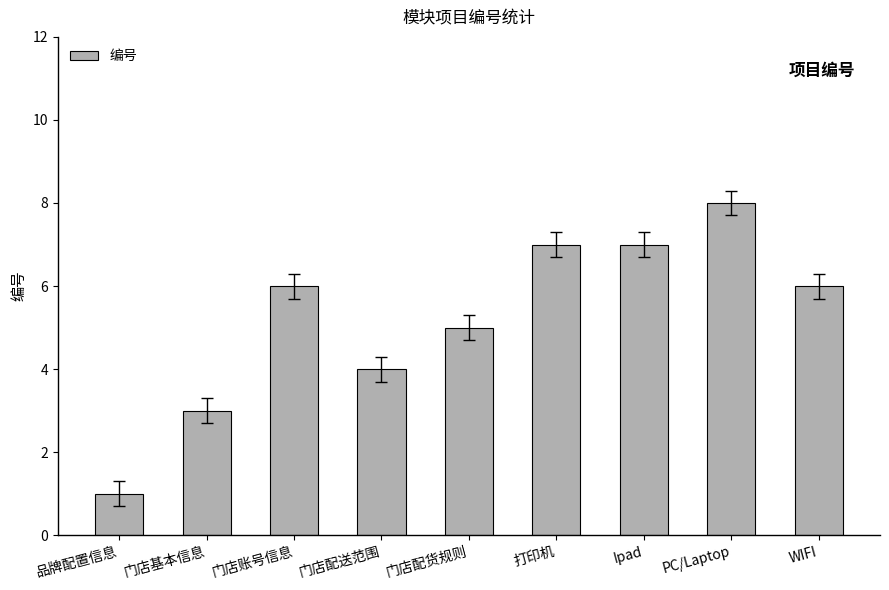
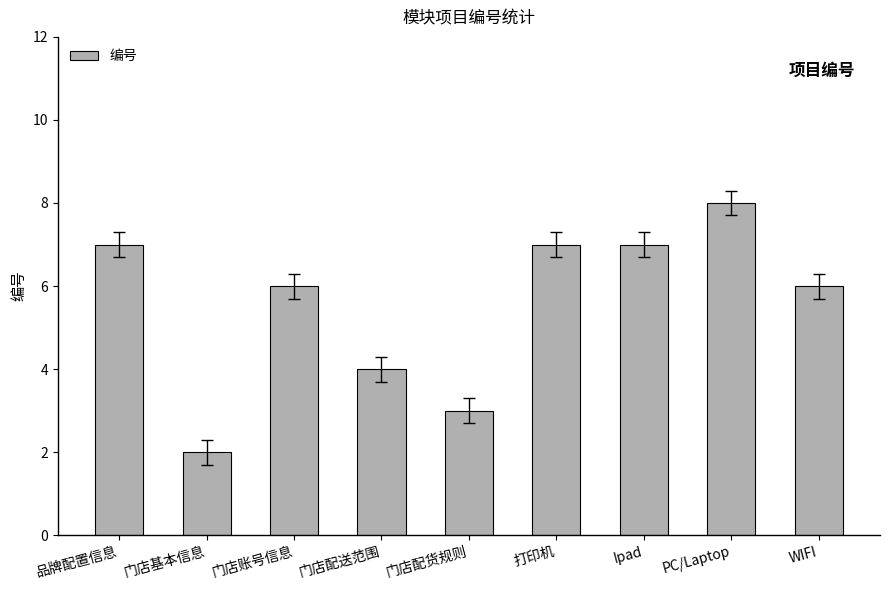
  {
    "编号": {
-     "品牌配置信息": 1,
-     "门店基本信息": 3,
+     "品牌配置信息": 7,
+     "门店基本信息": 2,
      "门店账号信息": 6,
      "门店配送范围": 4,
-     "门店配货规则": 5,
+     "门店配货规则": 3,
      "打印机": 7,
      "Ipad": 7,
      "PC/Laptop": 8,
      "WIFI": 6
    }
  }
